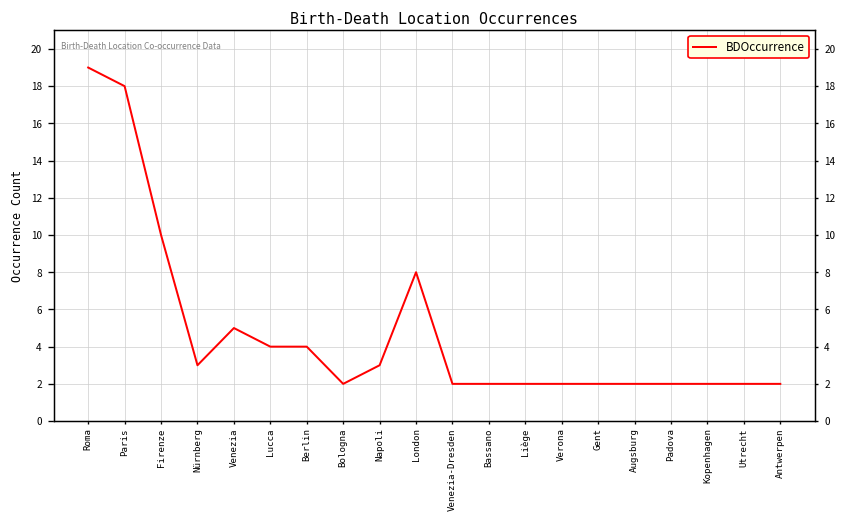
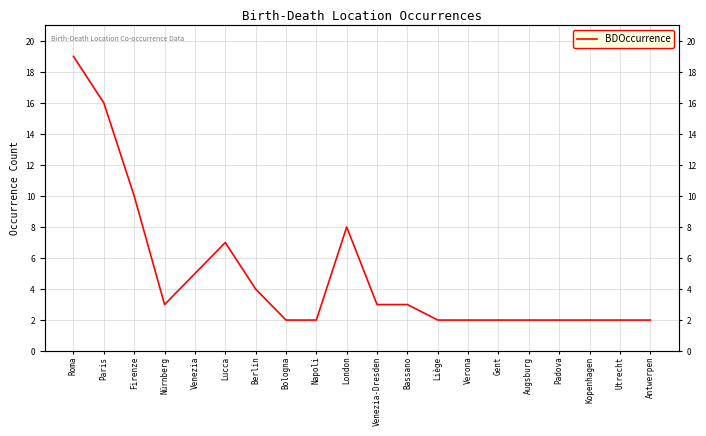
  {
    "Roma": 19,
-   "Paris": 18,
+   "Paris": 16,
    "Firenze": 10,
    "Nürnberg": 3,
    "Venezia": 5,
-   "Lucca": 4,
+   "Lucca": 7,
    "Berlin": 4,
    "Bologna": 2,
-   "Napoli": 3,
+   "Napoli": 2,
    "London": 8,
-   "Venezia-Dresden": 2,
-   "Bassano": 2,
+   "Venezia-Dresden": 3,
+   "Bassano": 3,
    "Liège": 2,
    "Verona": 2,
    "Gent": 2,
    "Augsburg": 2,
    "Padova": 2,
    "Kopenhagen": 2,
    "Utrecht": 2,
    "Antwerpen": 2
  }
